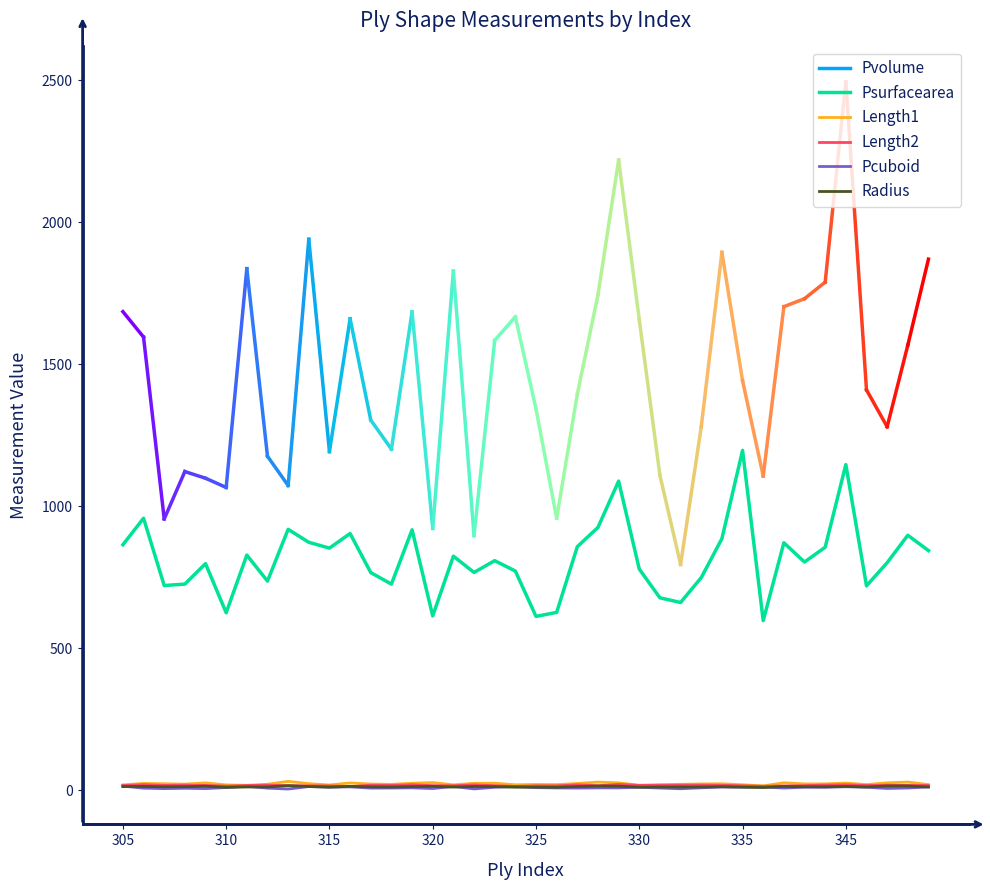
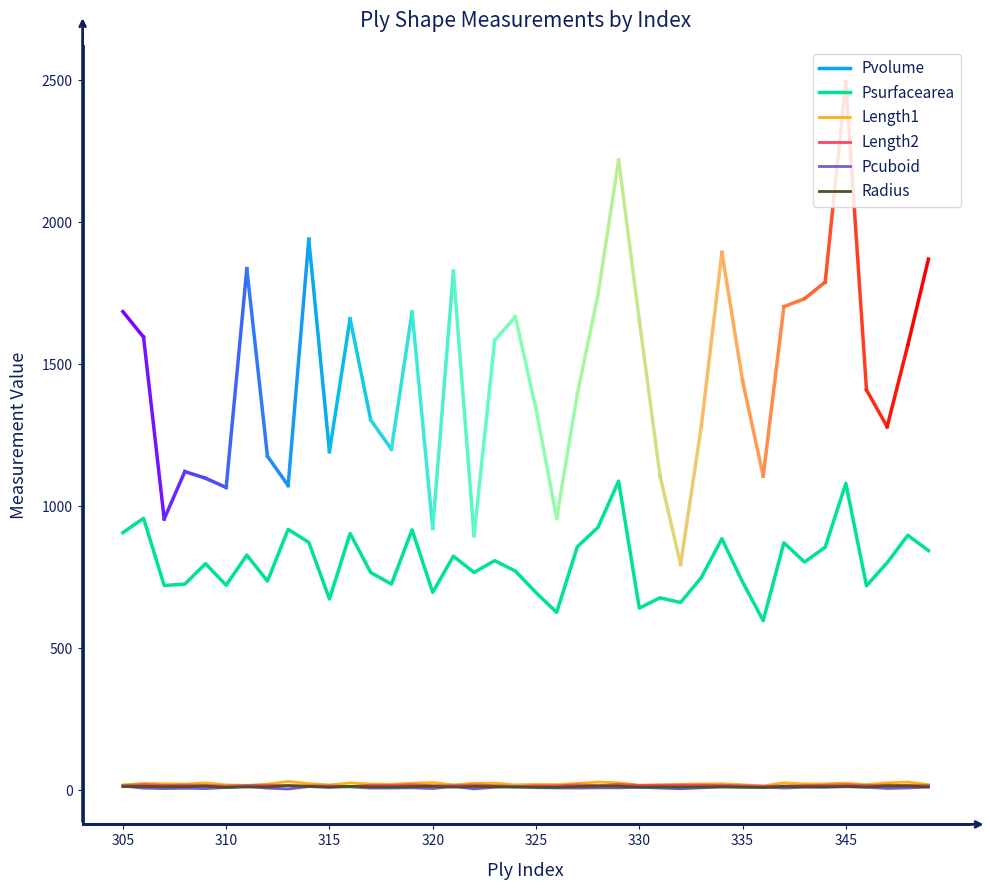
  {
    "Psurfacearea": {
-     "305": 860,
-     "310": 620,
-     "315": 850,
-     "320": 610,
-     "325": 610,
-     "330": 780,
-     "335": 1200,
-     "345": 1150
+     "305": 910,
+     "310": 720,
+     "315": 670,
+     "320": 700,
+     "325": 700,
+     "330": 640,
+     "335": 730,
+     "345": 1080
    },
    "Length1": {
      "320": 30
    }
  }
